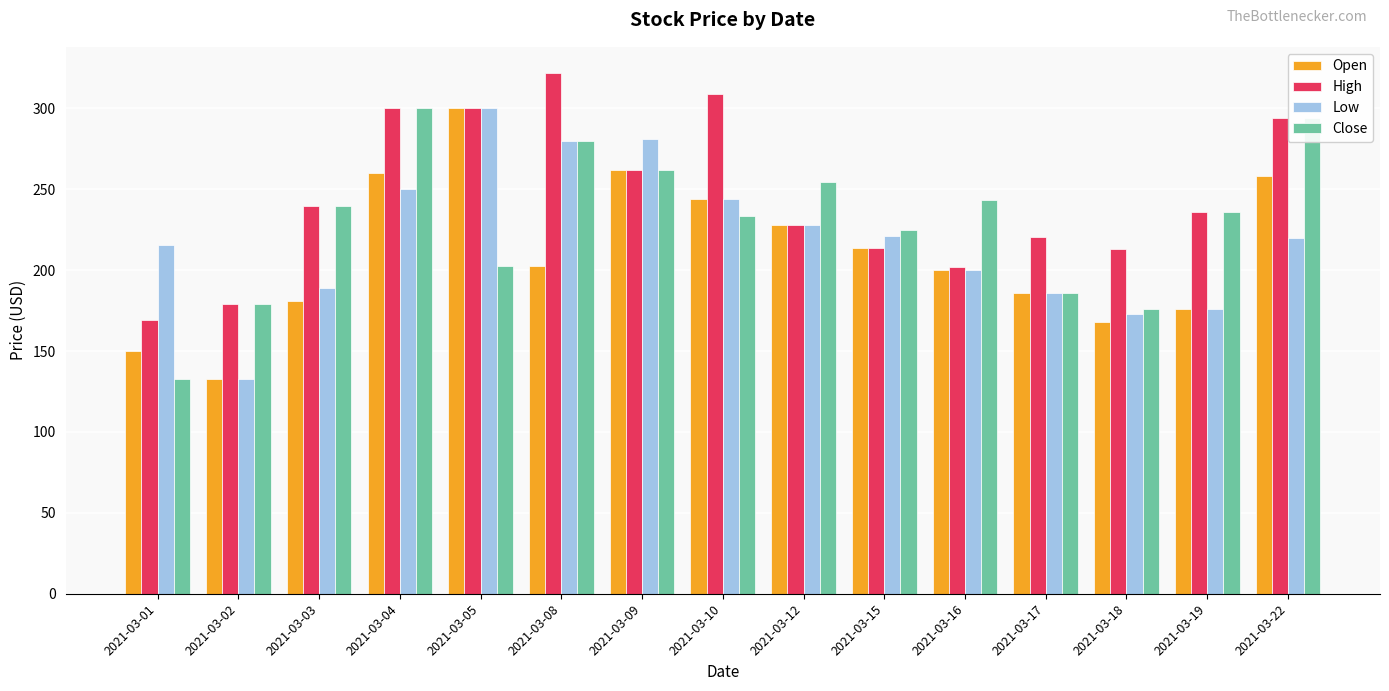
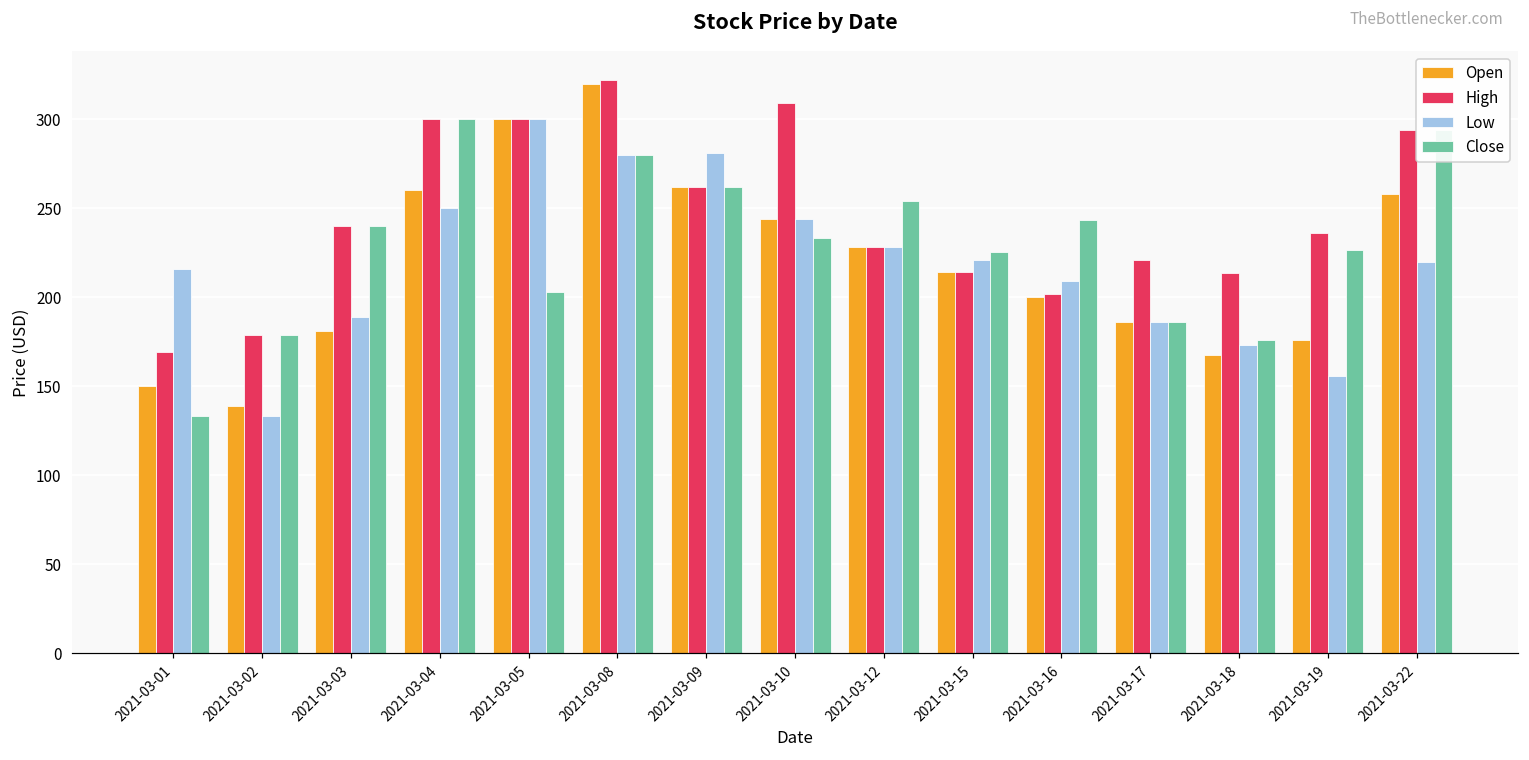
  {
    "Open": {
      "2021-03-01": 150,
-     "2021-03-02": 133,
+     "2021-03-02": 139,
      "2021-03-03": 181,
      "2021-03-04": 260,
      "2021-03-05": 300,
-     "2021-03-08": 203,
+     "2021-03-08": 320,
      "2021-03-09": 262,
      "2021-03-10": 244,
      "2021-03-12": 228,
      "2021-03-15": 214,
      "2021-03-16": 200,
      "2021-03-17": 186,
      "2021-03-18": 168,
      "2021-03-19": 176,
      "2021-03-22": 258
    },
    "High": {
      "2021-03-01": 169,
      "2021-03-02": 179,
      "2021-03-03": 240,
      "2021-03-04": 300,
      "2021-03-05": 300,
      "2021-03-08": 322,
      "2021-03-09": 262,
      "2021-03-10": 309,
      "2021-03-12": 228,
      "2021-03-15": 214,
      "2021-03-16": 202,
      "2021-03-17": 221,
      "2021-03-18": 213,
      "2021-03-19": 236,
      "2021-03-22": 294
    },
    "Low": {
      "2021-03-01": 216,
      "2021-03-02": 133,
      "2021-03-03": 189,
      "2021-03-04": 250,
      "2021-03-05": 300,
      "2021-03-08": 280,
      "2021-03-09": 281,
      "2021-03-10": 244,
      "2021-03-12": 228,
      "2021-03-15": 221,
-     "2021-03-16": 200,
+     "2021-03-16": 209,
      "2021-03-17": 186,
      "2021-03-18": 173,
-     "2021-03-19": 176,
+     "2021-03-19": 156,
      "2021-03-22": 220
    },
    "Close": {
      "2021-03-01": 133,
      "2021-03-02": 179,
      "2021-03-03": 240,
      "2021-03-04": 300,
      "2021-03-05": 203,
      "2021-03-08": 280,
      "2021-03-09": 262,
      "2021-03-10": 233,
      "2021-03-12": 254,
      "2021-03-15": 225,
      "2021-03-16": 243,
      "2021-03-17": 186,
      "2021-03-18": 176,
-     "2021-03-19": 236
+     "2021-03-19": 226
    }
  }
